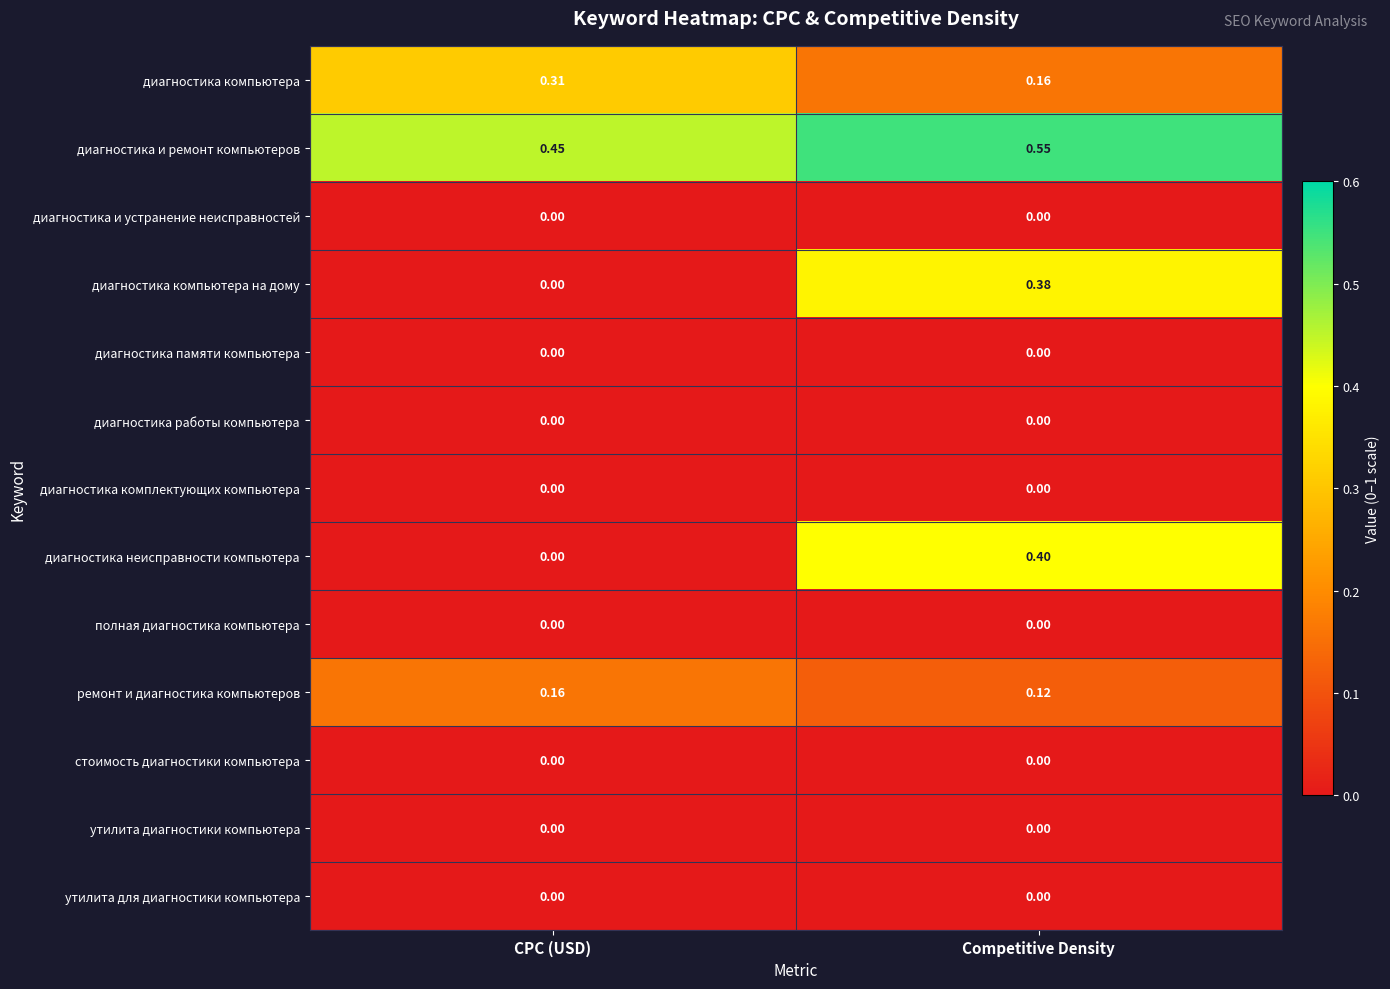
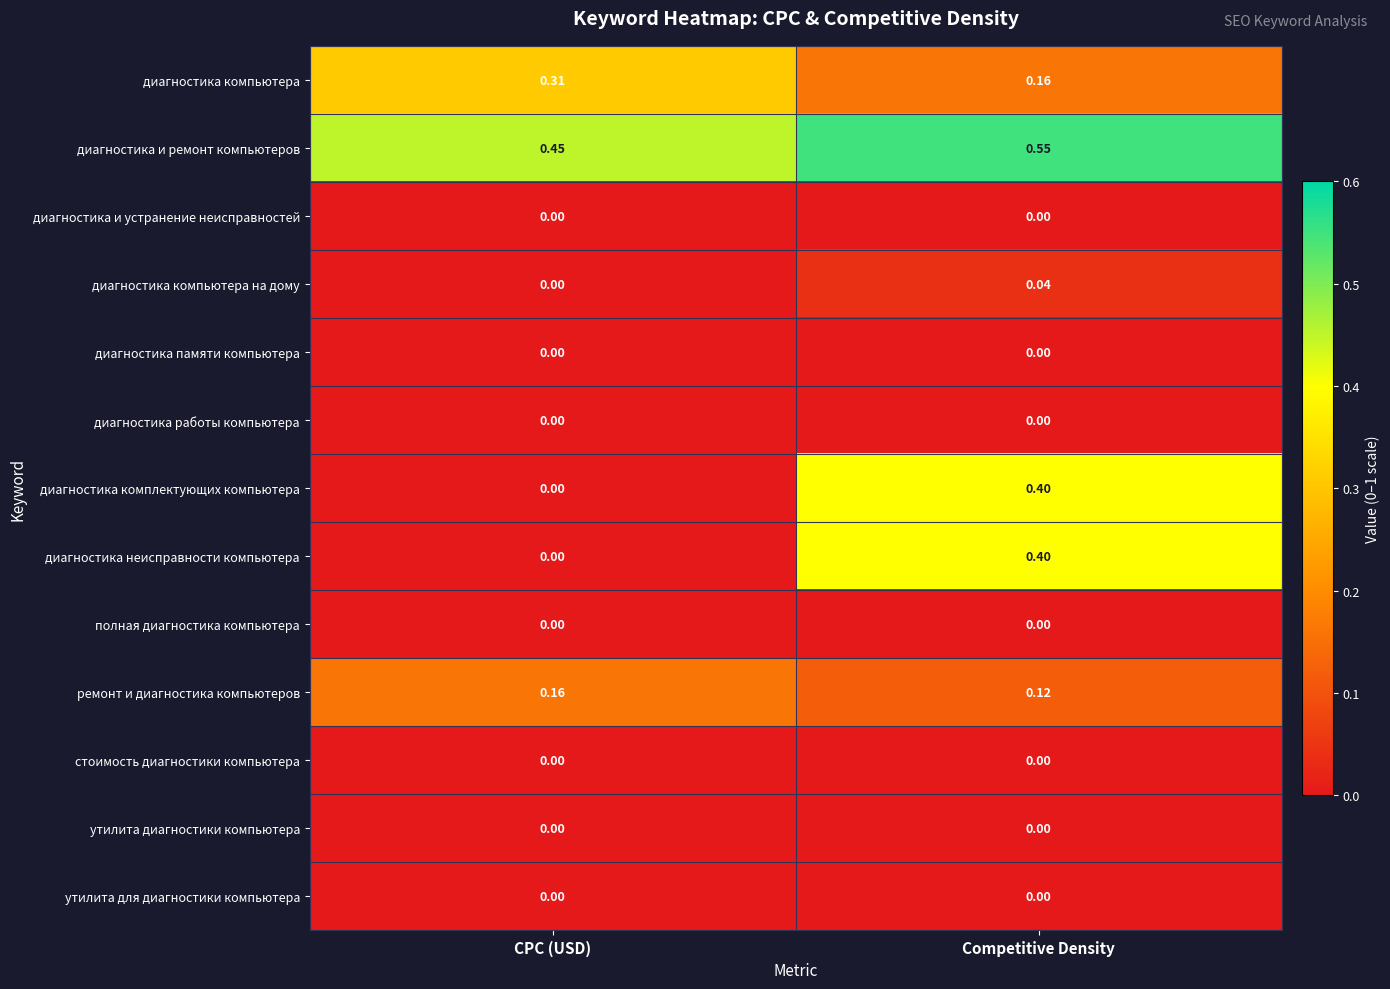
  {
    "диагностика компьютера": {
      "CPC (USD)": 0.31,
      "Competitive Density": 0.16
    },
    "диагностика и ремонт компьютеров": {
      "CPC (USD)": 0.45,
      "Competitive Density": 0.55
    },
    "диагностика и устранение неисправностей": {
      "CPC (USD)": 0.00,
      "Competitive Density": 0.00
    },
    "диагностика компьютера на дому": {
      "CPC (USD)": 0.00,
-     "Competitive Density": 0.38
+     "Competitive Density": 0.04
    },
    "диагностика памяти компьютера": {
      "CPC (USD)": 0.00,
      "Competitive Density": 0.00
    },
    "диагностика работы компьютера": {
      "CPC (USD)": 0.00,
      "Competitive Density": 0.00
    },
    "диагностика комплектующих компьютера": {
      "CPC (USD)": 0.00,
-     "Competitive Density": 0.00
+     "Competitive Density": 0.40
    },
    "диагностика неисправности компьютера": {
      "CPC (USD)": 0.00,
      "Competitive Density": 0.40
    },
    "полная диагностика компьютера": {
      "CPC (USD)": 0.00,
      "Competitive Density": 0.00
    },
    "ремонт и диагностика компьютеров": {
      "CPC (USD)": 0.16,
      "Competitive Density": 0.12
    },
    "стоимость диагностики компьютера": {
      "CPC (USD)": 0.00,
      "Competitive Density": 0.00
    },
    "утилита диагностики компьютера": {
      "CPC (USD)": 0.00,
      "Competitive Density": 0.00
    },
    "утилита для диагностики компьютера": {
      "CPC (USD)": 0.00,
      "Competitive Density": 0.00
    }
  }
